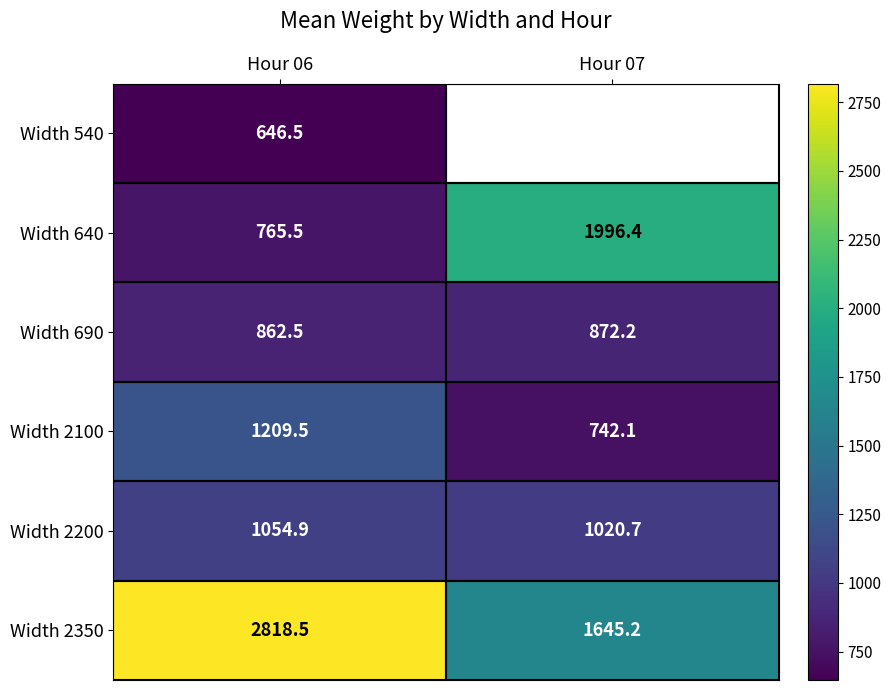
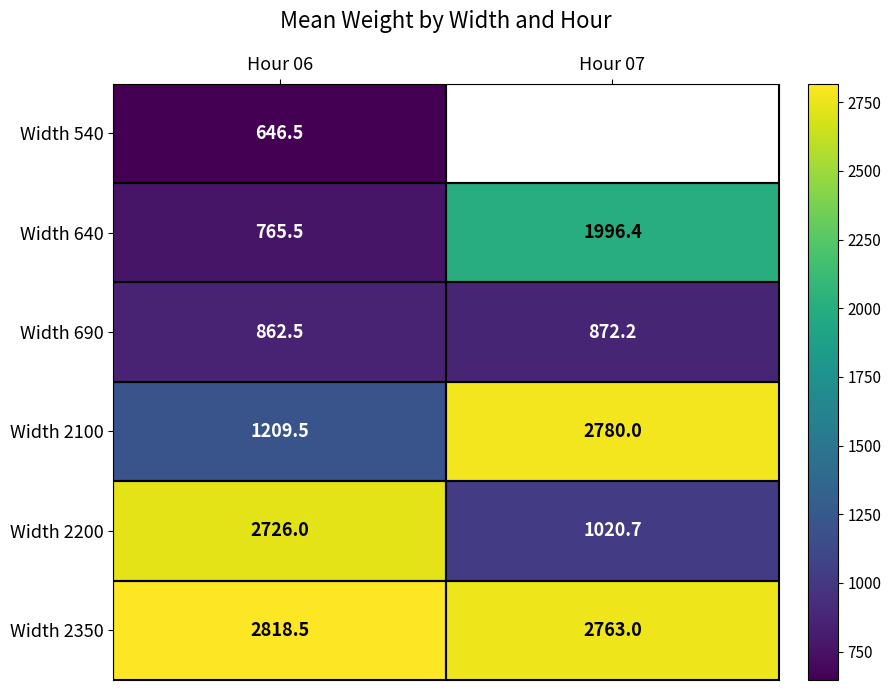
  {
    "Width 540": {
      "Hour 06": 646.5
    },
    "Width 640": {
      "Hour 06": 765.5,
      "Hour 07": 1996.4
    },
    "Width 690": {
      "Hour 06": 862.5,
      "Hour 07": 872.2
    },
    "Width 2100": {
      "Hour 06": 1209.5,
-     "Hour 07": 742.1
+     "Hour 07": 2780.0
    },
    "Width 2200": {
-     "Hour 06": 1054.9,
+     "Hour 06": 2726.0,
      "Hour 07": 1020.7
    },
    "Width 2350": {
      "Hour 06": 2818.5,
-     "Hour 07": 1645.2
+     "Hour 07": 2763.0
    }
  }
